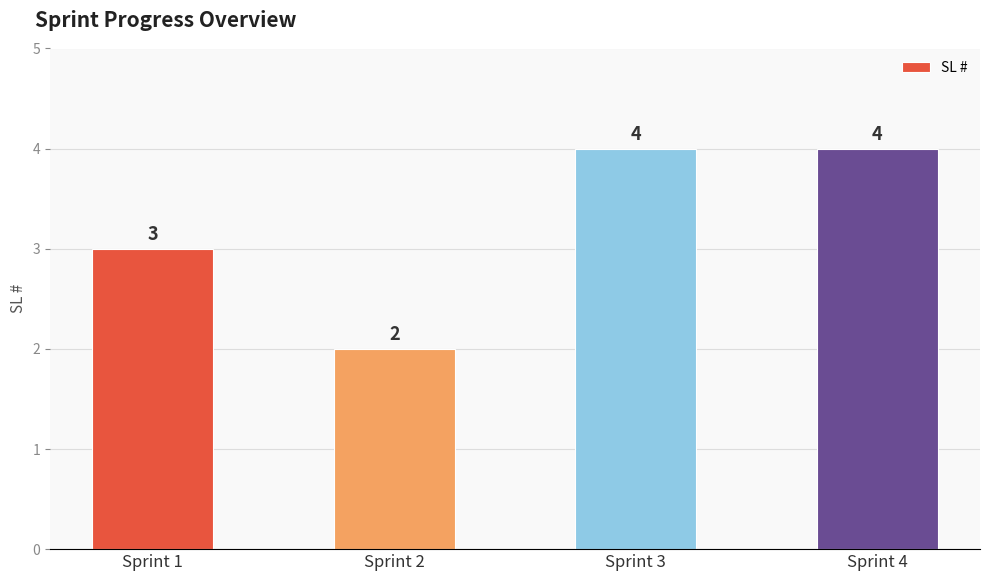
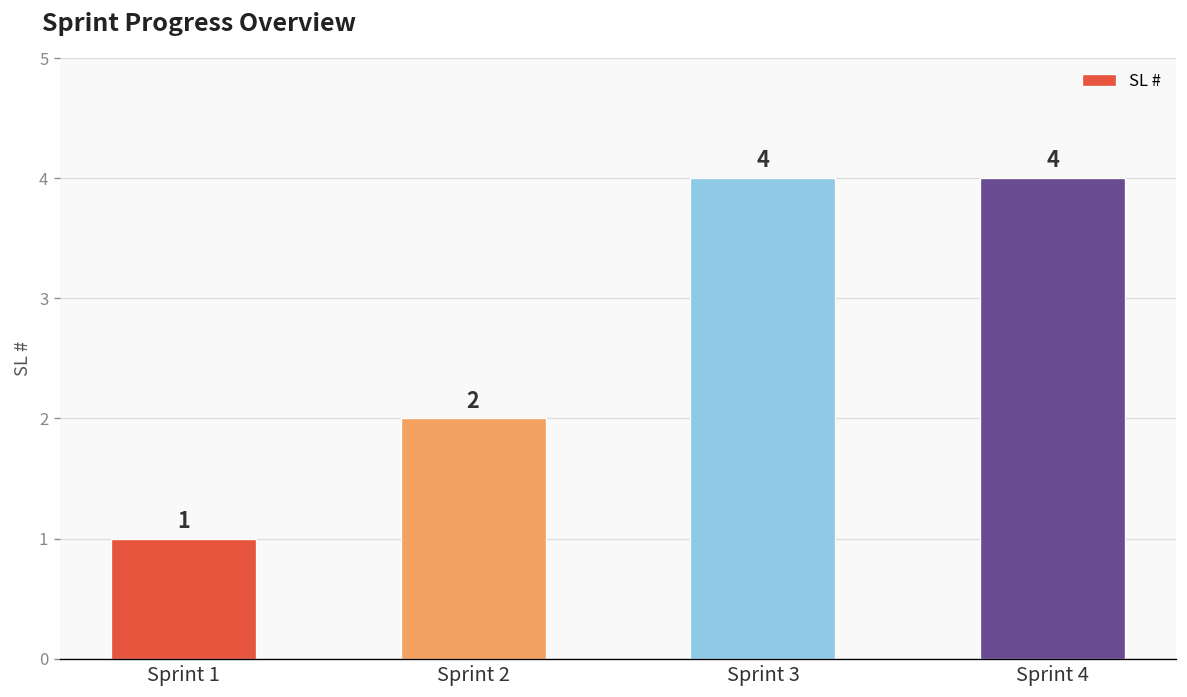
  {
-   "Sprint 1": 3,
+   "Sprint 1": 1,
    "Sprint 2": 2,
    "Sprint 3": 4,
    "Sprint 4": 4
  }
